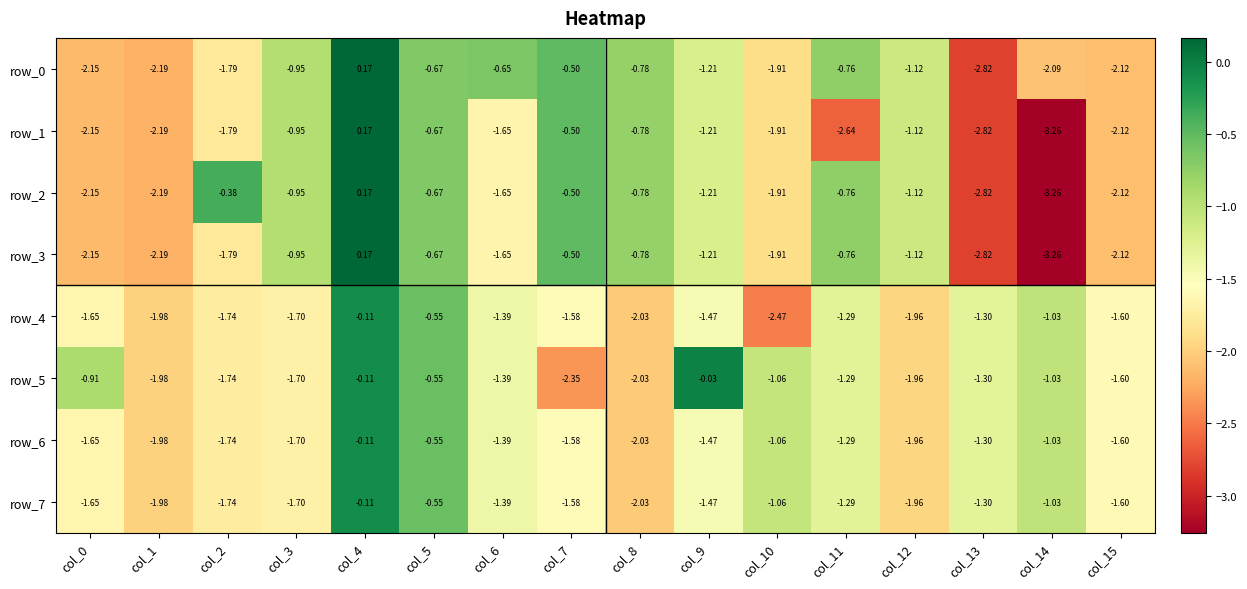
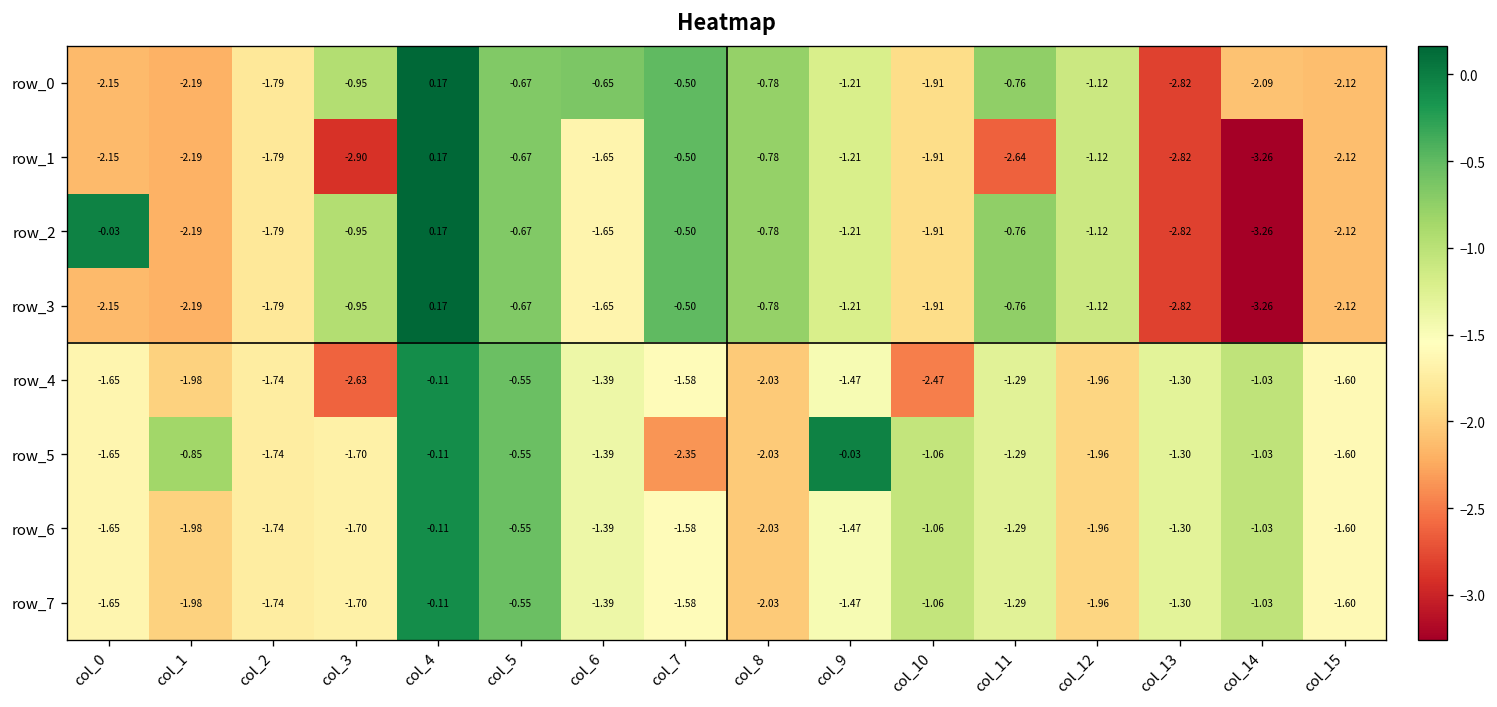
  {
    "row_0": {
      "col_0": -2.15,
      "col_1": -2.19,
      "col_2": -1.79,
      "col_3": -0.95,
      "col_4": 0.17,
      "col_5": -0.67,
      "col_6": -0.65,
      "col_7": -0.50,
      "col_8": -0.78,
      "col_9": -1.21,
      "col_10": -1.91,
      "col_11": -0.76,
      "col_12": -1.12,
      "col_13": -2.82,
      "col_14": -2.09,
      "col_15": -2.12
    },
    "row_1": {
      "col_0": -2.15,
      "col_1": -2.19,
      "col_2": -1.79,
-     "col_3": -0.95,
+     "col_3": -2.90,
      "col_4": 0.17,
      "col_5": -0.67,
      "col_6": -1.65,
      "col_7": -0.50,
      "col_8": -0.78,
      "col_9": -1.21,
      "col_10": -1.91,
      "col_11": -2.64,
      "col_12": -1.12,
      "col_13": -2.82,
      "col_14": -3.26,
      "col_15": -2.12
    },
    "row_2": {
-     "col_0": -2.15,
+     "col_0": -0.03,
      "col_1": -2.19,
-     "col_2": -0.38,
+     "col_2": -1.79,
      "col_3": -0.95,
      "col_4": 0.17,
      "col_5": -0.67,
      "col_6": -1.65,
      "col_7": -0.50,
      "col_8": -0.78,
      "col_9": -1.21,
      "col_10": -1.91,
      "col_11": -0.76,
      "col_12": -1.12,
      "col_13": -2.82,
      "col_14": -3.26,
      "col_15": -2.12
    },
    "row_3": {
      "col_0": -2.15,
      "col_1": -2.19,
      "col_2": -1.79,
      "col_3": -0.95,
      "col_4": 0.17,
      "col_5": -0.67,
      "col_6": -1.65,
      "col_7": -0.50,
      "col_8": -0.78,
      "col_9": -1.21,
      "col_10": -1.91,
      "col_11": -0.76,
      "col_12": -1.12,
      "col_13": -2.82,
      "col_14": -3.26,
      "col_15": -2.12
    },
    "row_4": {
      "col_0": -1.65,
      "col_1": -1.98,
      "col_2": -1.74,
-     "col_3": -1.70,
+     "col_3": -2.63,
      "col_4": -0.11,
      "col_5": -0.55,
      "col_6": -1.39,
      "col_7": -1.58,
      "col_8": -2.03,
      "col_9": -1.47,
      "col_10": -2.47,
      "col_11": -1.29,
      "col_12": -1.96,
      "col_13": -1.30,
      "col_14": -1.03,
      "col_15": -1.60
    },
    "row_5": {
-     "col_0": -0.91,
-     "col_1": -1.98,
+     "col_0": -1.65,
+     "col_1": -0.85,
      "col_2": -1.74,
      "col_3": -1.70,
      "col_4": -0.11,
      "col_5": -0.55,
      "col_6": -1.39,
      "col_7": -2.35,
      "col_8": -2.03,
      "col_9": -0.03,
      "col_10": -1.06,
      "col_11": -1.29,
      "col_12": -1.96,
      "col_13": -1.30,
      "col_14": -1.03,
      "col_15": -1.60
    },
    "row_6": {
      "col_0": -1.65,
      "col_1": -1.98,
      "col_2": -1.74,
      "col_3": -1.70,
      "col_4": -0.11,
      "col_5": -0.55,
      "col_6": -1.39,
      "col_7": -1.58,
      "col_8": -2.03,
      "col_9": -1.47,
      "col_10": -1.06,
      "col_11": -1.29,
      "col_12": -1.96,
      "col_13": -1.30,
      "col_14": -1.03,
      "col_15": -1.60
    },
    "row_7": {
      "col_0": -1.65,
      "col_1": -1.98,
      "col_2": -1.74,
      "col_3": -1.70,
      "col_4": -0.11,
      "col_5": -0.55,
      "col_6": -1.39,
      "col_7": -1.58,
      "col_8": -2.03,
      "col_9": -1.47,
      "col_10": -1.06,
      "col_11": -1.29,
      "col_12": -1.96,
      "col_13": -1.30,
      "col_14": -1.03,
      "col_15": -1.60
    }
  }
